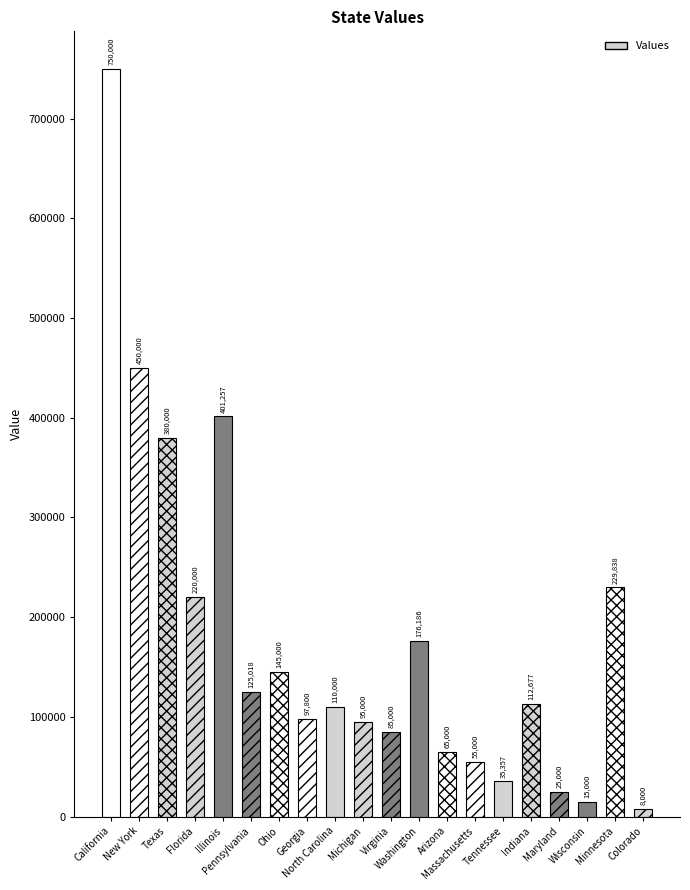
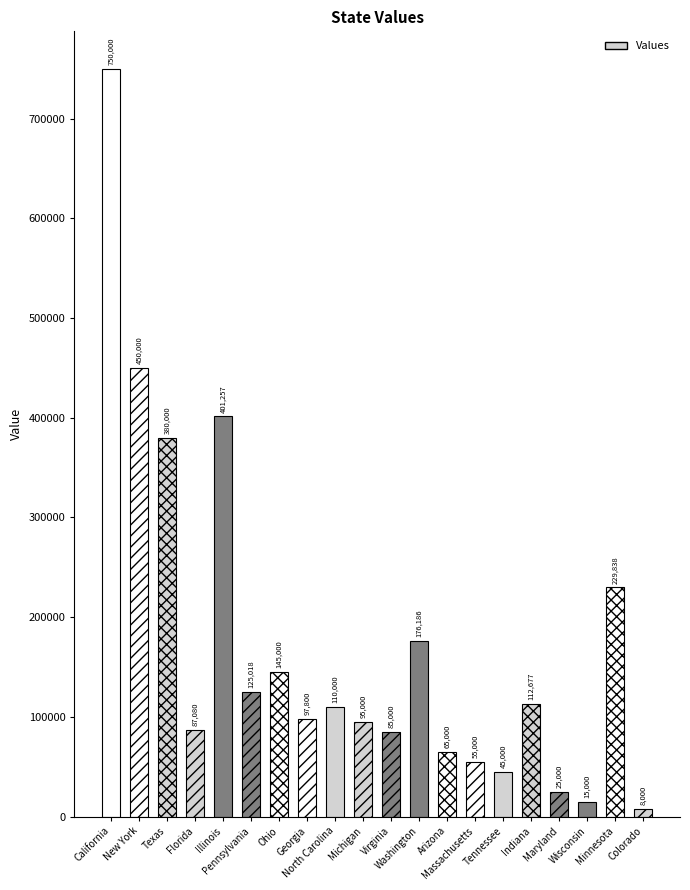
  {
    "California": "750,000",
    "New York": "450,000",
    "Texas": "380,000",
-   "Florida": "220,000",
+   "Florida": "87,080",
    "Illinois": "401,257",
    "Pennsylvania": "125,018",
    "Ohio": "145,000",
    "Georgia": "97,800",
    "North Carolina": "110,000",
    "Michigan": "95,000",
    "Virginia": "85,000",
    "Washington": "176,186",
    "Arizona": "65,000",
    "Massachusetts": "55,000",
-   "Tennessee": "35,357",
+   "Tennessee": "45,000",
    "Indiana": "112,677",
    "Maryland": "25,000",
    "Wisconsin": "15,000",
    "Minnesota": "229,838",
    "Colorado": "8,000"
  }
